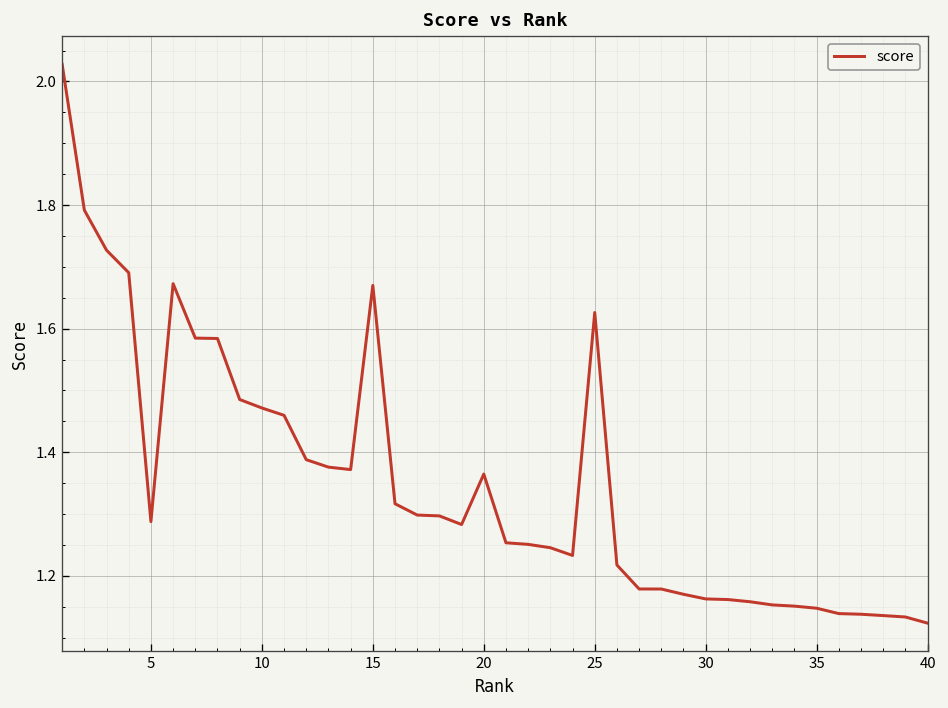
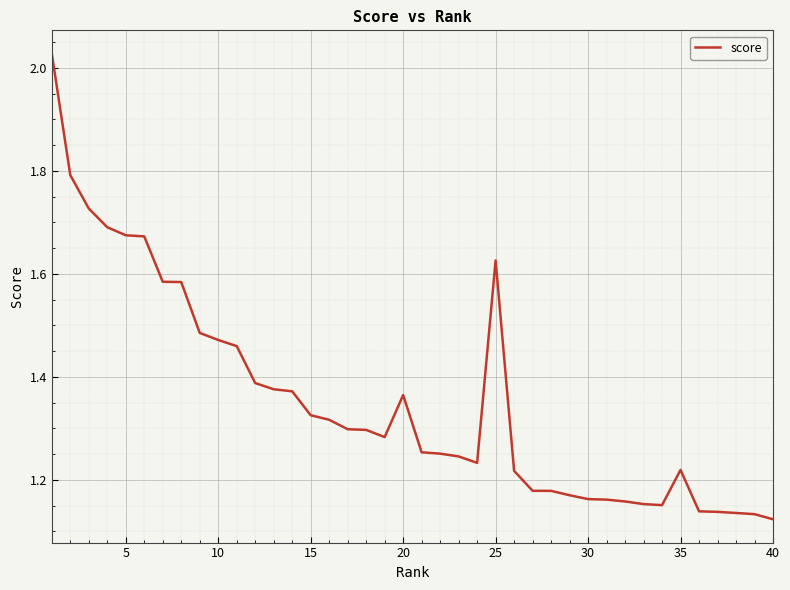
  {
-   "5": 1.29,
+   "5": 1.67,
    "10": 1.47,
-   "15": 1.67,
+   "15": 1.33,
    "20": 1.36,
    "25": 1.63,
    "30": 1.16,
-   "35": 1.15,
+   "35": 1.22,
    "40": 1.12
  }
